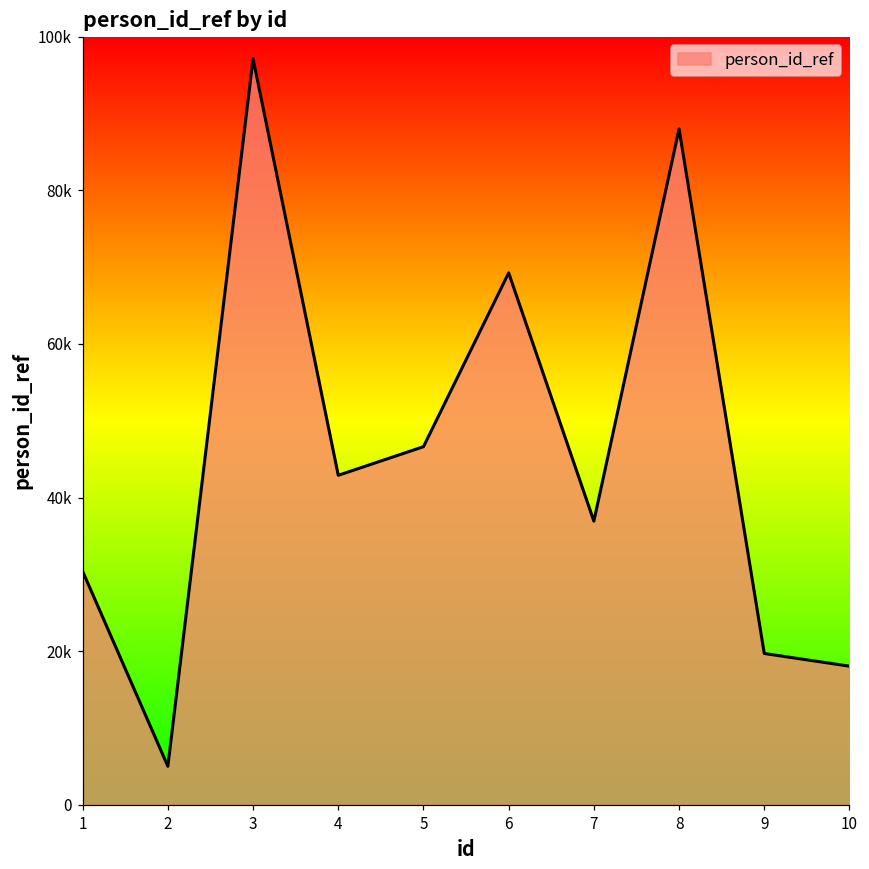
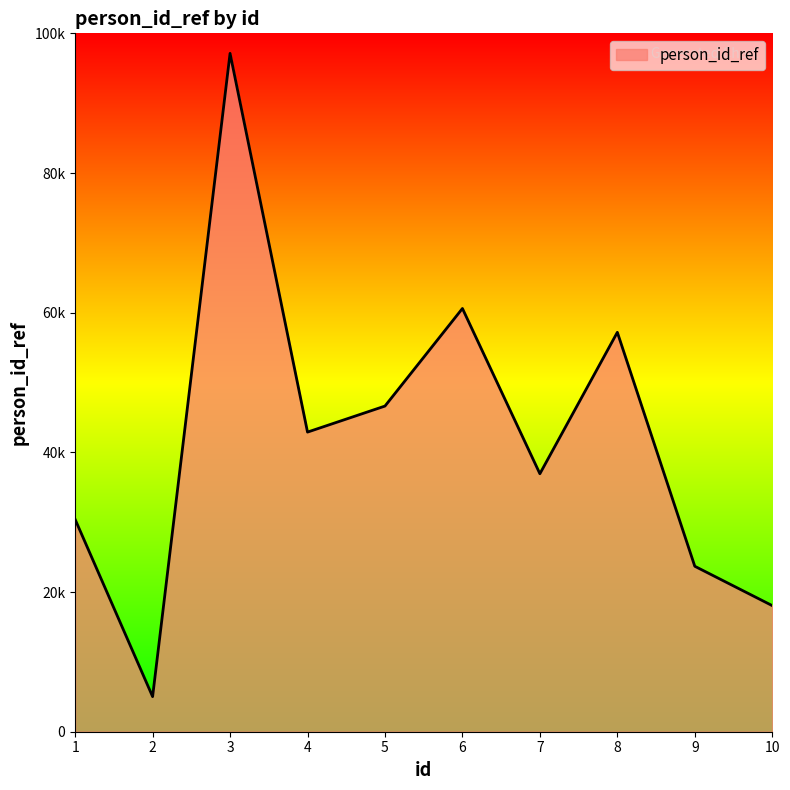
  {
    "1": 30000,
    "2": 5000,
    "3": 97000,
    "4": 43000,
    "5": 47000,
-   "6": 69000,
+   "6": 61000,
    "7": 37000,
-   "8": 88000,
-   "9": 20000,
+   "8": 57000,
+   "9": 24000,
    "10": 18000
  }
